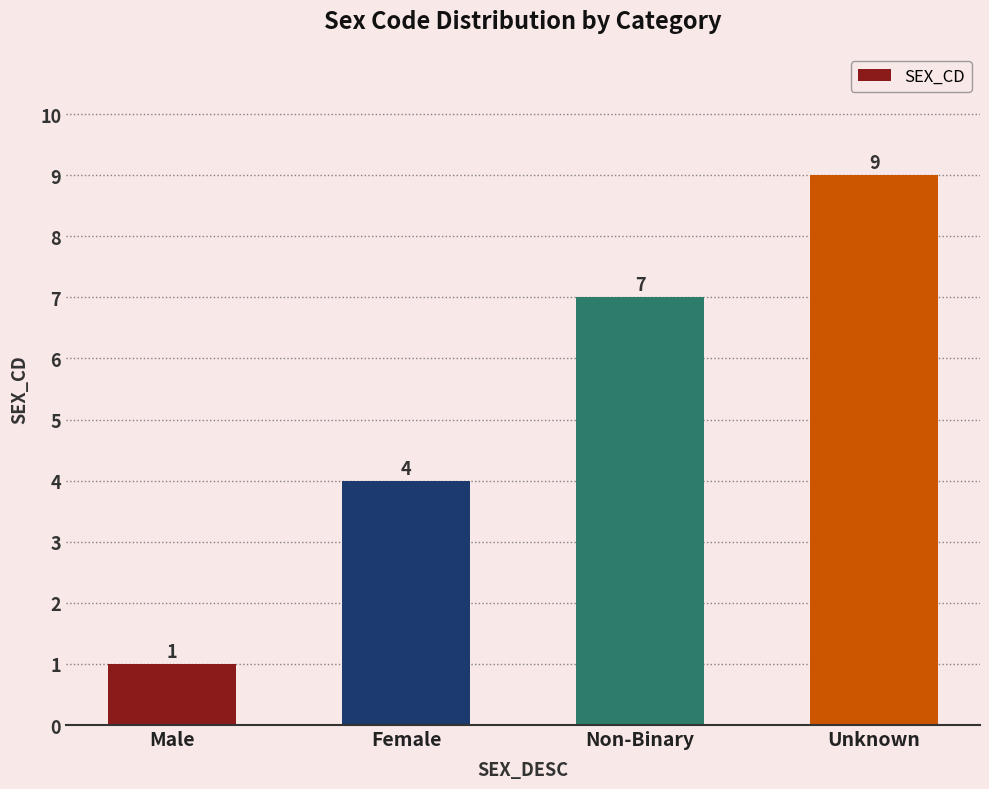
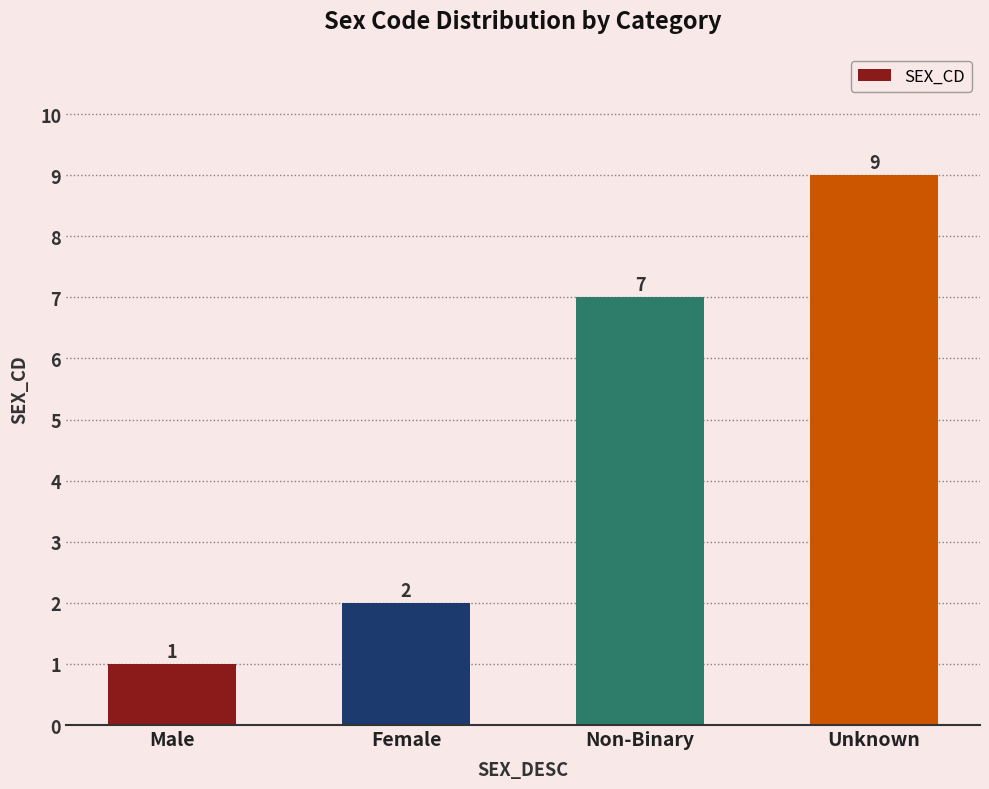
  {
    "Male": 1,
-   "Female": 4,
+   "Female": 2,
    "Non-Binary": 7,
    "Unknown": 9
  }
